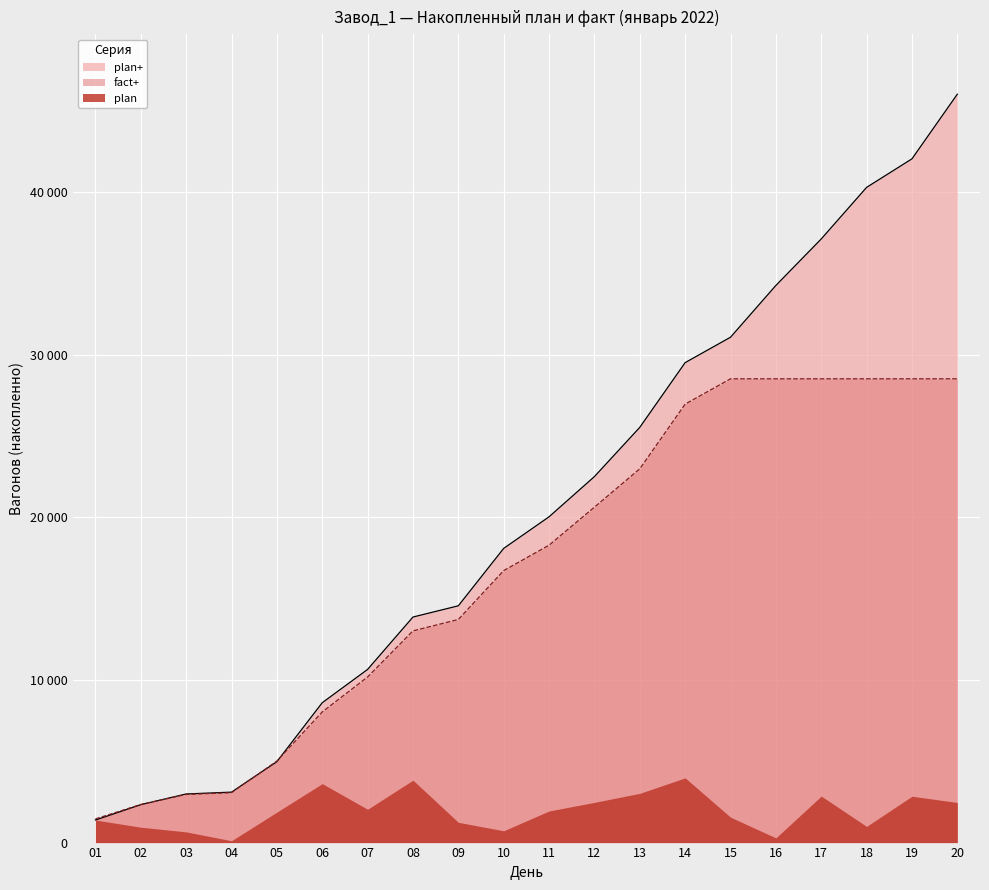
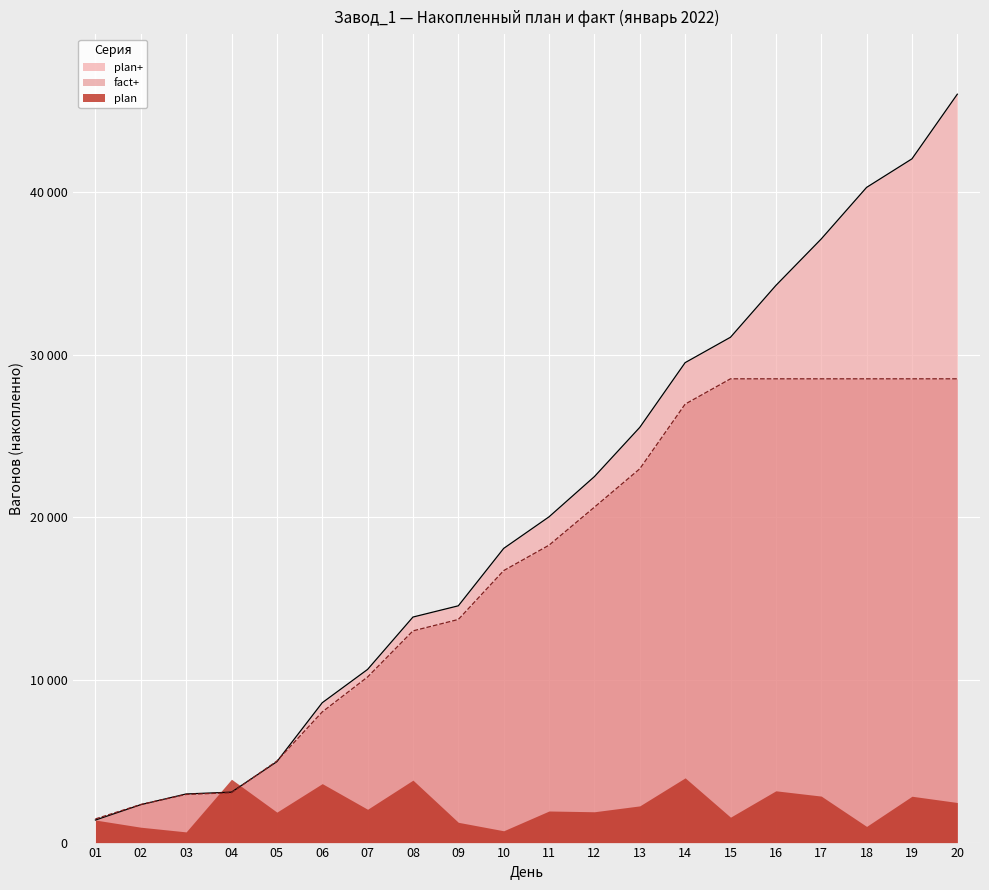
  {
    "plan": {
      "02": 900,
      "03": 700,
-     "04": 100,
+     "04": 3900,
      "05": 1900,
      "06": 3600,
      "07": 2000,
      "08": 3800,
      "09": 1200,
      "10": 700,
      "11": 1900,
-     "12": 2500,
-     "13": 3000,
+     "12": 1900,
+     "13": 2300,
      "14": 4000,
      "15": 1600,
-     "16": 300,
+     "16": 3200,
      "17": 2900,
      "18": 1000,
      "19": 2800,
      "20": 2500
    }
  }
